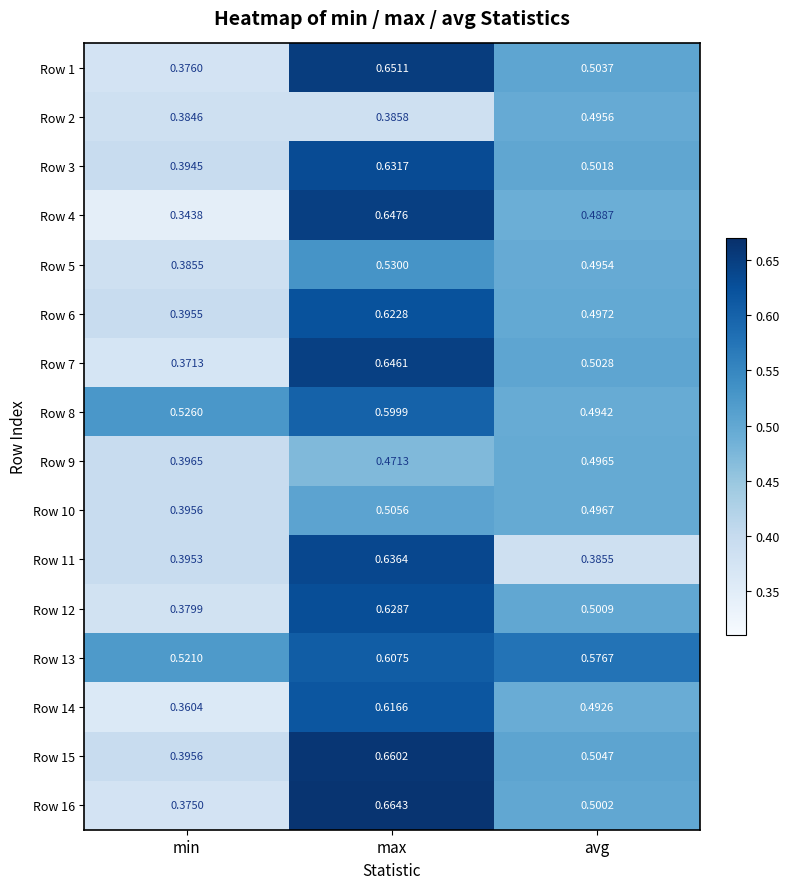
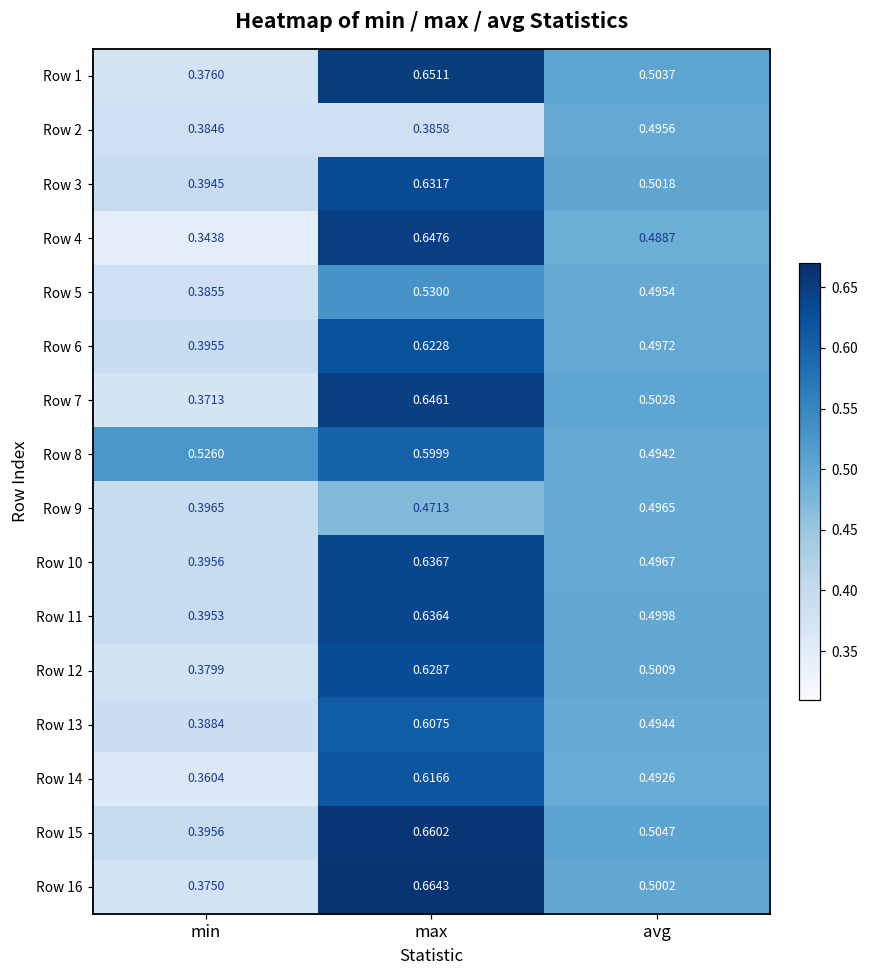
  {
    "Row 1": {
      "min": 0.3760,
      "max": 0.6511,
      "avg": 0.5037
    },
    "Row 2": {
      "min": 0.3846,
      "max": 0.3858,
      "avg": 0.4956
    },
    "Row 3": {
      "min": 0.3945,
      "max": 0.6317,
      "avg": 0.5018
    },
    "Row 4": {
      "min": 0.3438,
      "max": 0.6476,
      "avg": 0.4887
    },
    "Row 5": {
      "min": 0.3855,
      "max": 0.5300,
      "avg": 0.4954
    },
    "Row 6": {
      "min": 0.3955,
      "max": 0.6228,
      "avg": 0.4972
    },
    "Row 7": {
      "min": 0.3713,
      "max": 0.6461,
      "avg": 0.5028
    },
    "Row 8": {
      "min": 0.5260,
      "max": 0.5999,
      "avg": 0.4942
    },
    "Row 9": {
      "min": 0.3965,
      "max": 0.4713,
      "avg": 0.4965
    },
    "Row 10": {
      "min": 0.3956,
-     "max": 0.5056,
+     "max": 0.6367,
      "avg": 0.4967
    },
    "Row 11": {
      "min": 0.3953,
      "max": 0.6364,
-     "avg": 0.3855
+     "avg": 0.4998
    },
    "Row 12": {
      "min": 0.3799,
      "max": 0.6287,
      "avg": 0.5009
    },
    "Row 13": {
-     "min": 0.5210,
+     "min": 0.3884,
      "max": 0.6075,
-     "avg": 0.5767
+     "avg": 0.4944
    },
    "Row 14": {
      "min": 0.3604,
      "max": 0.6166,
      "avg": 0.4926
    },
    "Row 15": {
      "min": 0.3956,
      "max": 0.6602,
      "avg": 0.5047
    },
    "Row 16": {
      "min": 0.3750,
      "max": 0.6643,
      "avg": 0.5002
    }
  }
